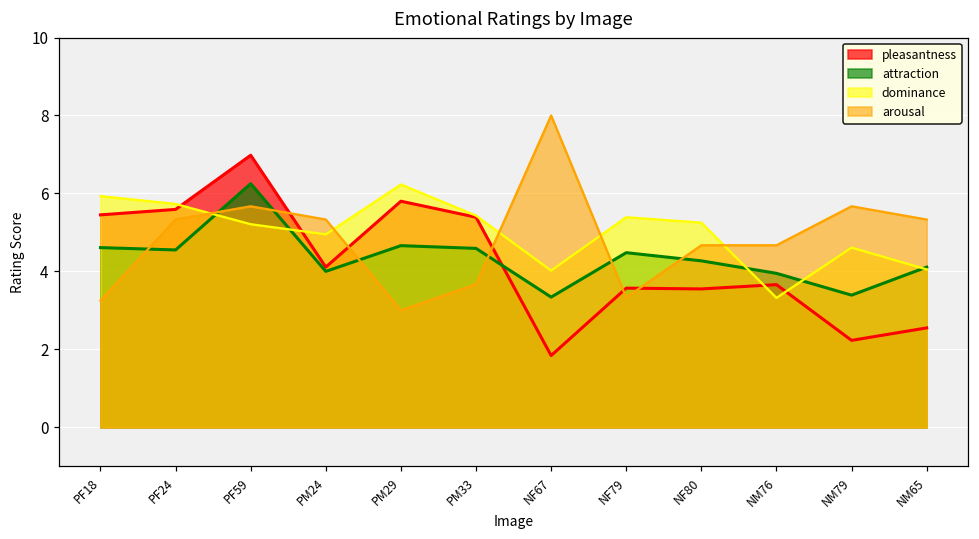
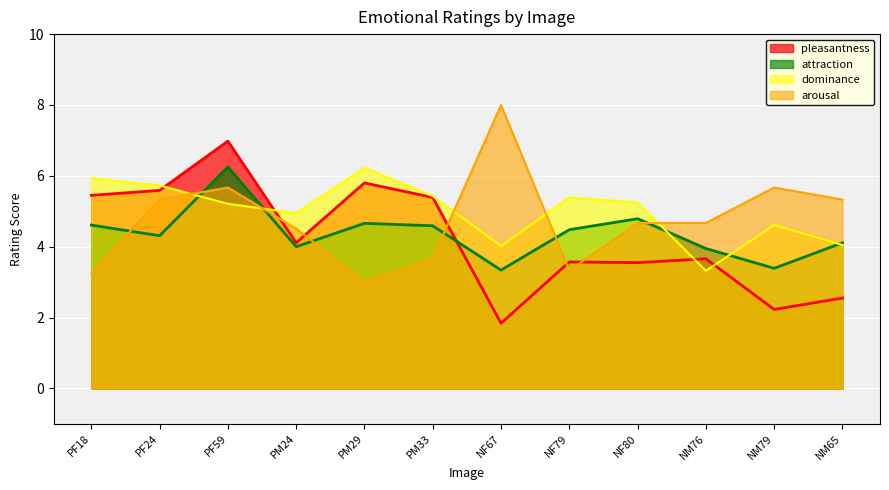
  {
    "pleasantness": {
      "PF18": 5.5,
      "PF24": 5.6,
      "PF59": 7.0,
      "PM24": 4.1,
      "PM29": 5.8,
      "NF67": 1.8,
      "NF79": 3.6,
      "NF80": 3.6,
      "NM76": 3.7,
      "NM79": 2.2,
      "NM65": 2.6
    },
    "attraction": {
      "PF18": 4.6,
-     "PF24": 4.6,
+     "PF24": 4.3,
      "PF59": 6.3,
      "PM24": 4.0,
      "PM29": 4.7,
      "PM33": 4.6,
      "NF67": 3.3,
      "NF79": 4.5,
-     "NF80": 4.3,
+     "NF80": 4.8,
      "NM76": 4.0,
      "NM79": 3.4
    },
    "dominance": {
      "PF18": 5.9,
      "PF24": 5.7,
      "PF59": 5.2,
      "PM24": 5.0,
      "PM29": 6.2,
      "NF67": 4.0,
      "NF79": 5.4,
      "NF80": 5.3,
      "NM76": 3.3,
      "NM79": 4.6
    },
    "arousal": {
      "PF18": 3.3,
      "PF24": 5.3,
      "PF59": 5.7,
-     "PM24": 5.3,
+     "PM24": 4.5,
      "PM29": 3.0,
      "PM33": 3.7,
      "NF67": 8.0,
      "NF79": 3.3,
      "NF80": 4.7,
      "NM76": 4.7,
      "NM79": 5.7,
      "NM65": 5.3
    }
  }
